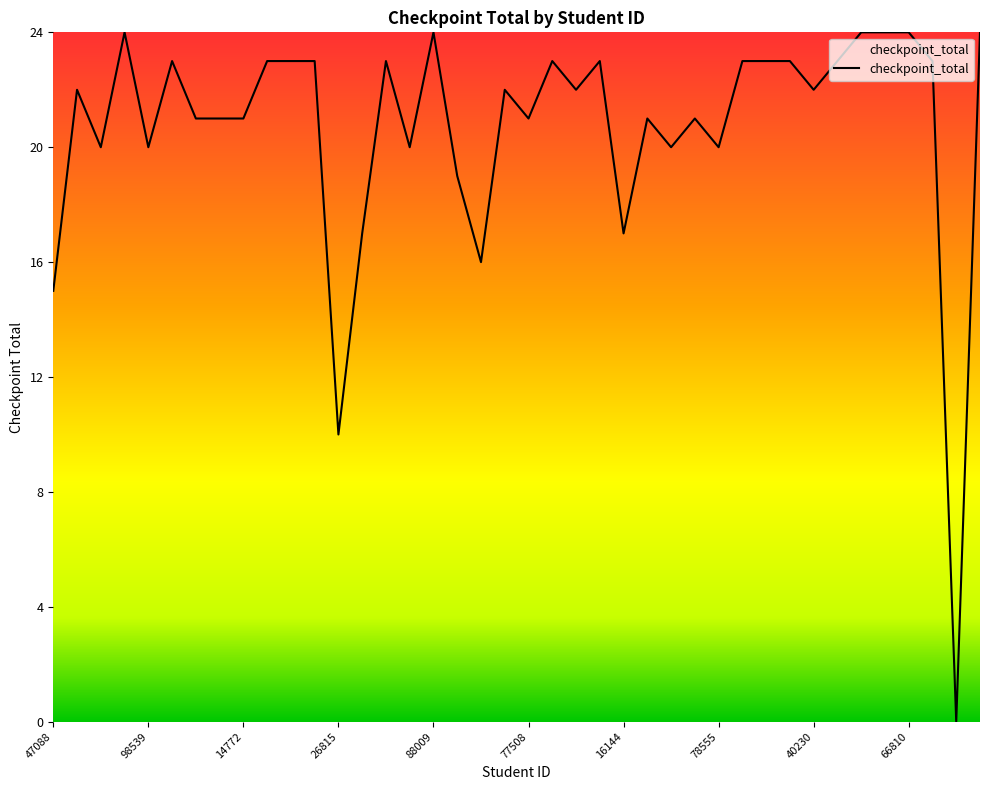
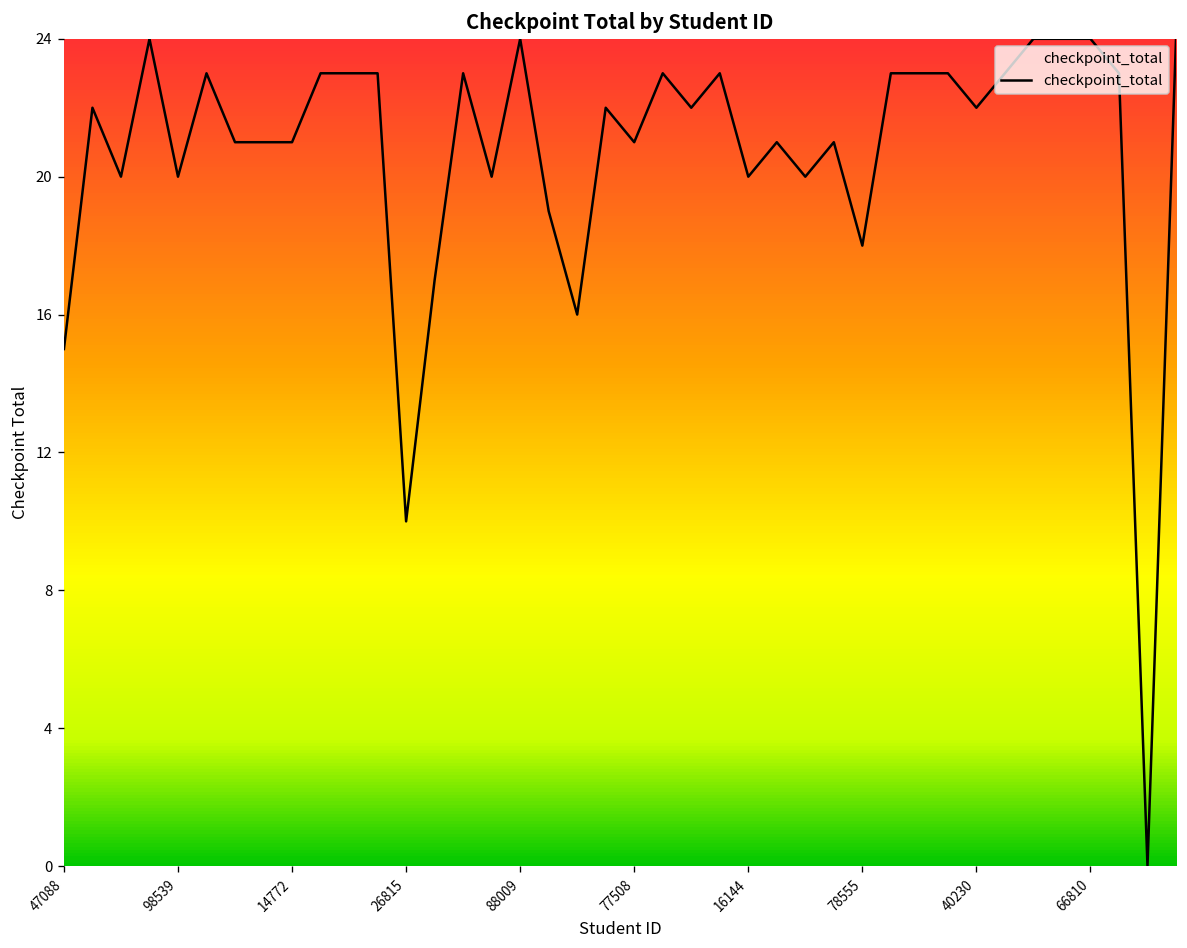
  {
    "47088": 15,
    "98539": 20,
    "14772": 21,
    "26815": 10,
    "88009": 24,
    "77508": 21,
-   "16144": 17,
-   "78555": 20,
+   "16144": 20,
+   "78555": 18,
    "40230": 22,
    "66810": 24
  }
